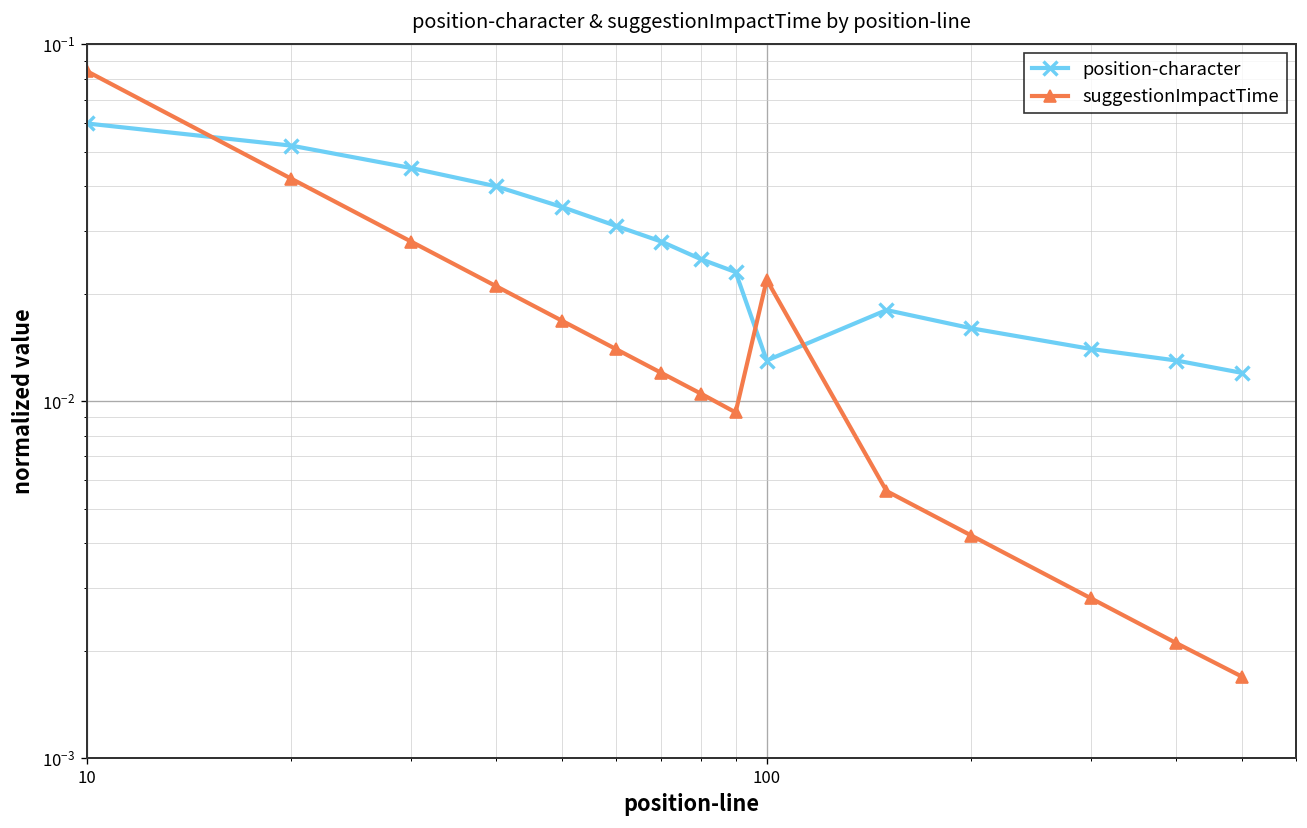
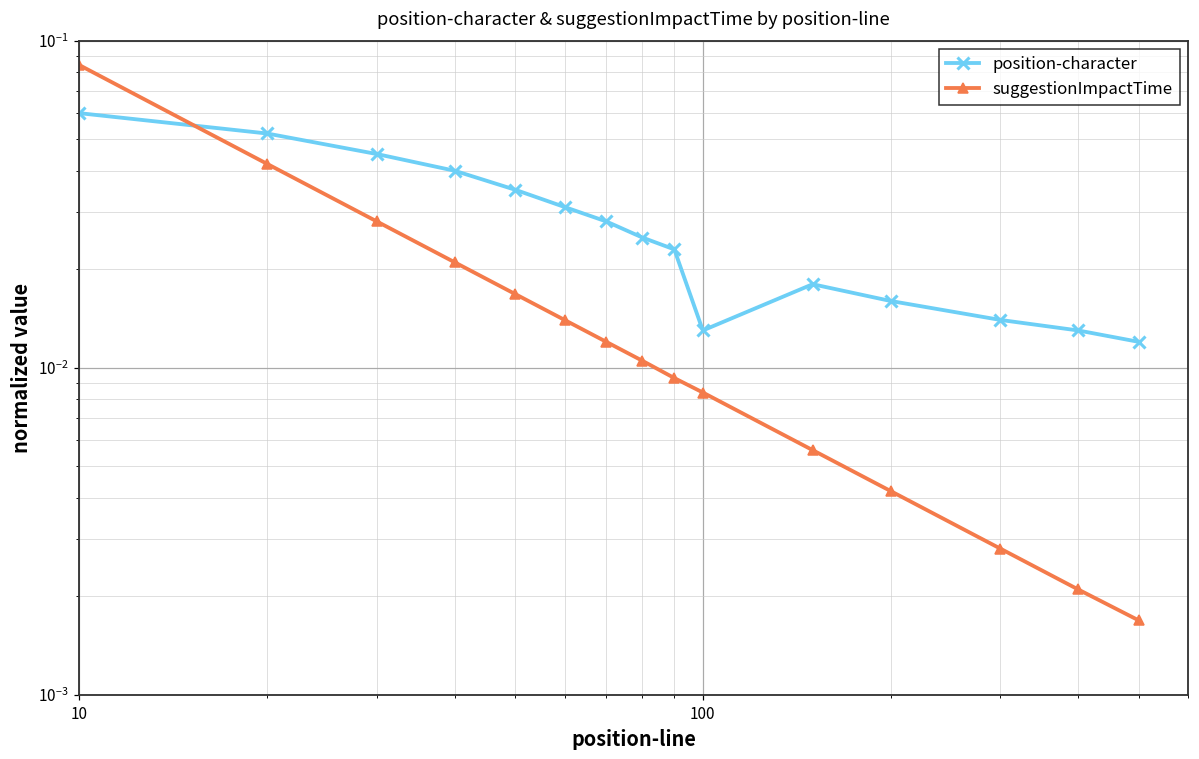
  {
    "position-character": {
      "10": 0.060,
      "100": 0.013
    },
    "suggestionImpactTime": {
      "10": 0.084,
-     "100": 0.022
+     "100": 0.0084
    }
  }
